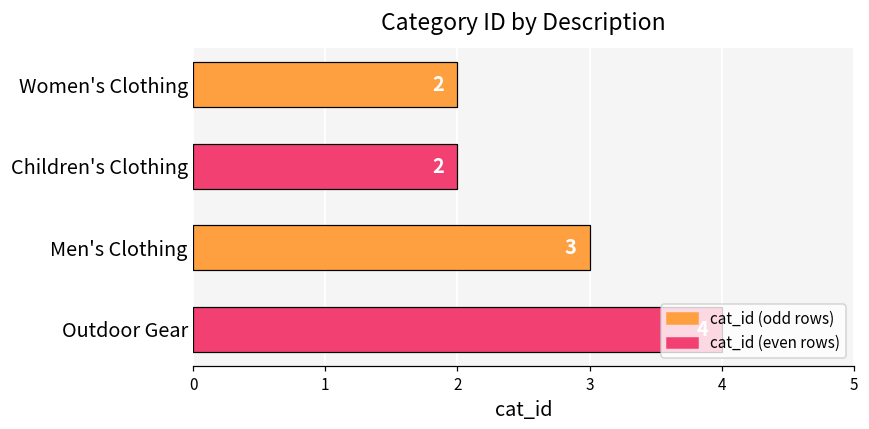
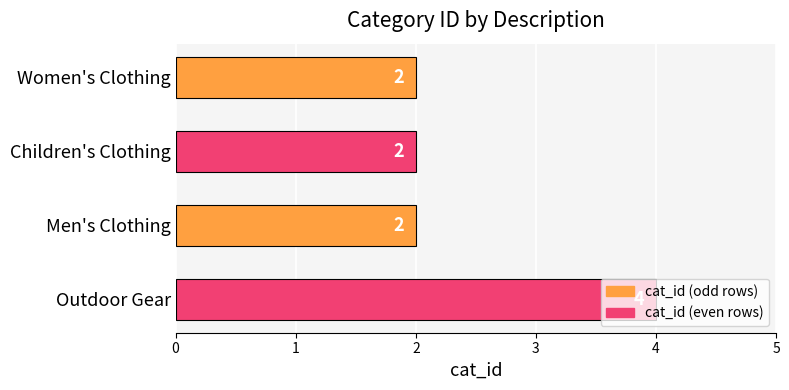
  {
    "Women's Clothing": 2,
    "Children's Clothing": 2,
-   "Men's Clothing": 3
+   "Men's Clothing": 2
  }
